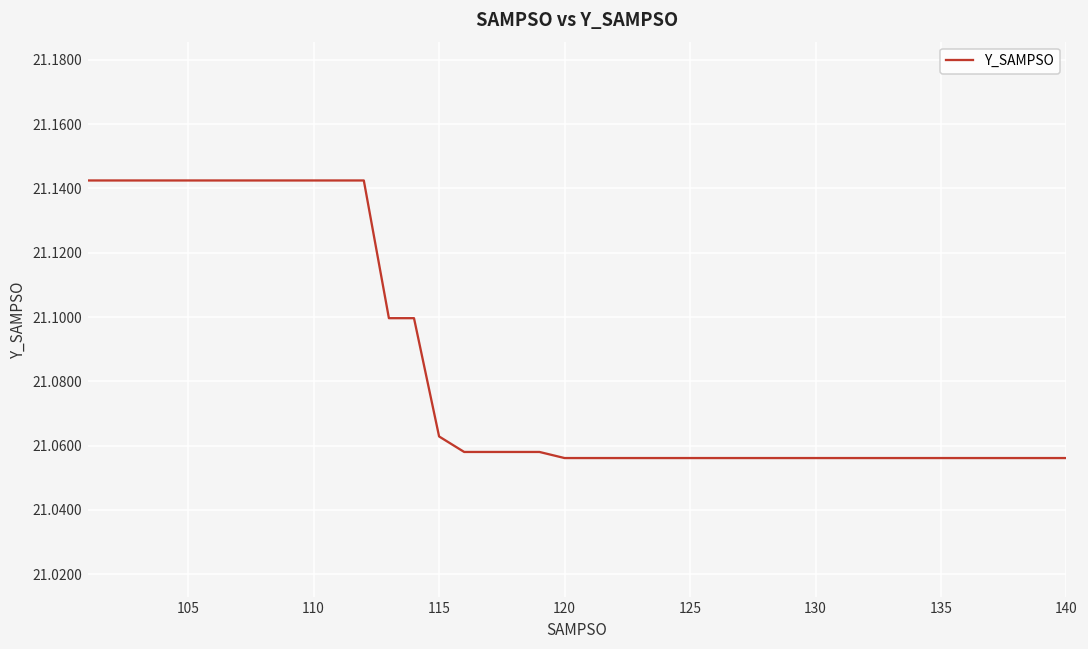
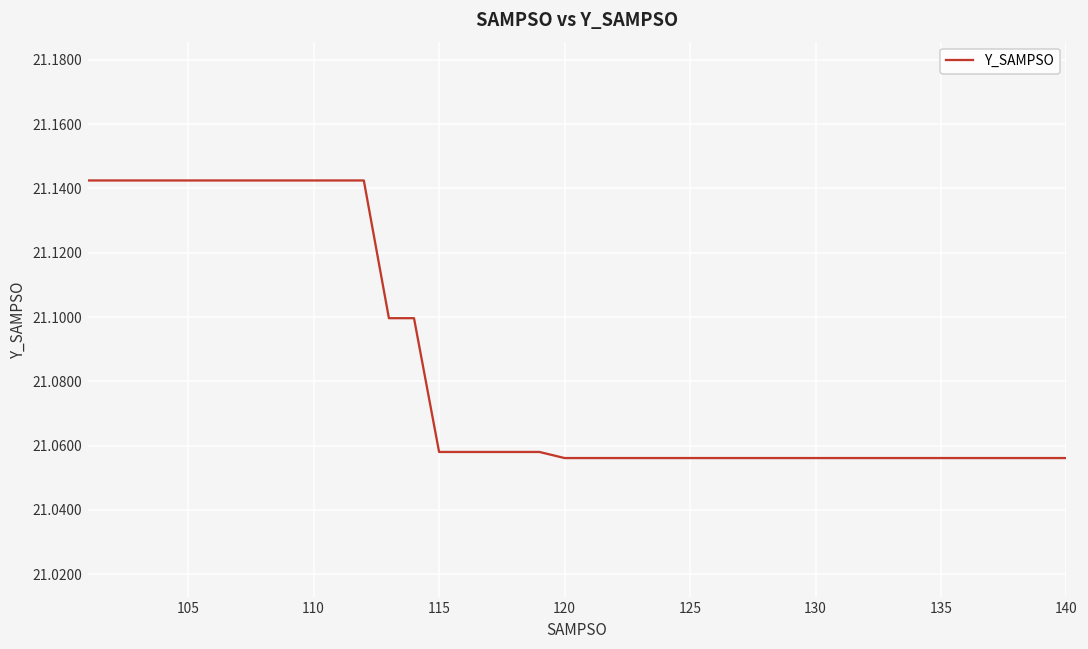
  {
    "105": 21.142,
    "110": 21.142,
-   "115": 21.063,
+   "115": 21.058,
    "120": 21.056,
    "125": 21.056,
    "130": 21.056,
    "135": 21.056,
    "140": 21.056
  }
